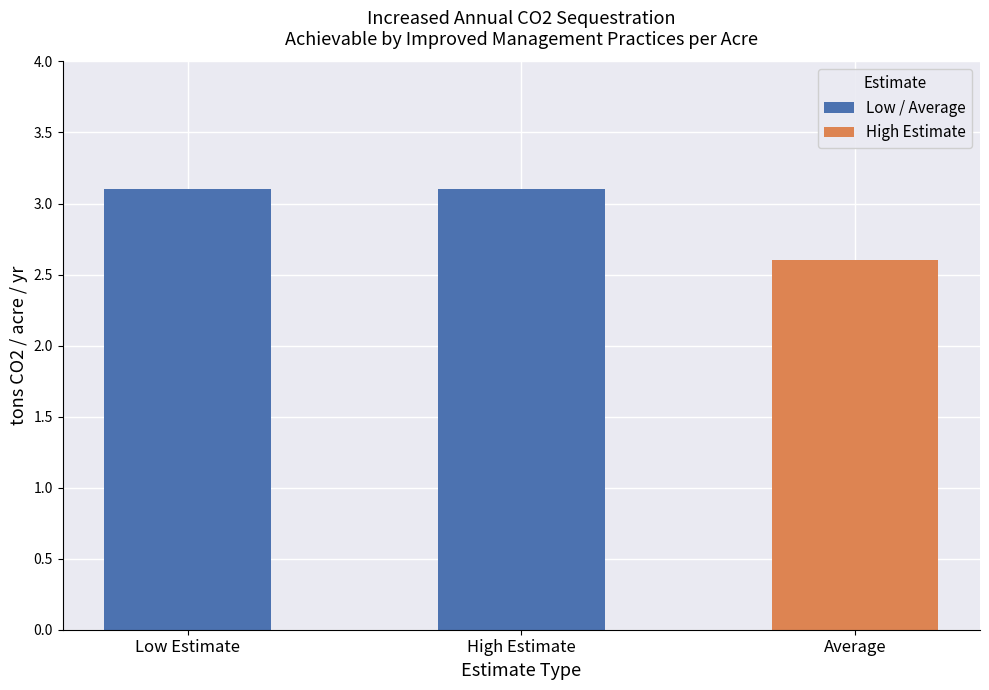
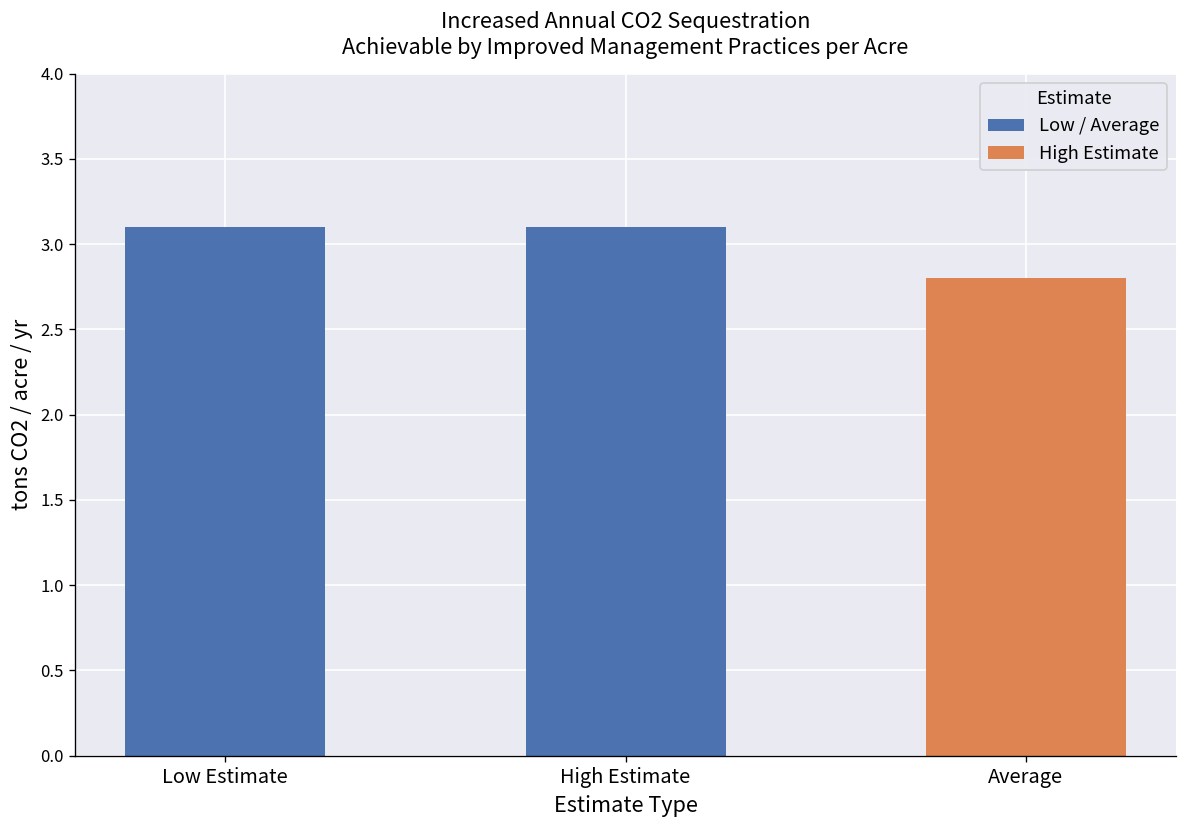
  {
    "Low Estimate": 3.1,
    "High Estimate": 3.1,
-   "Average": 2.6
+   "Average": 2.8
  }
